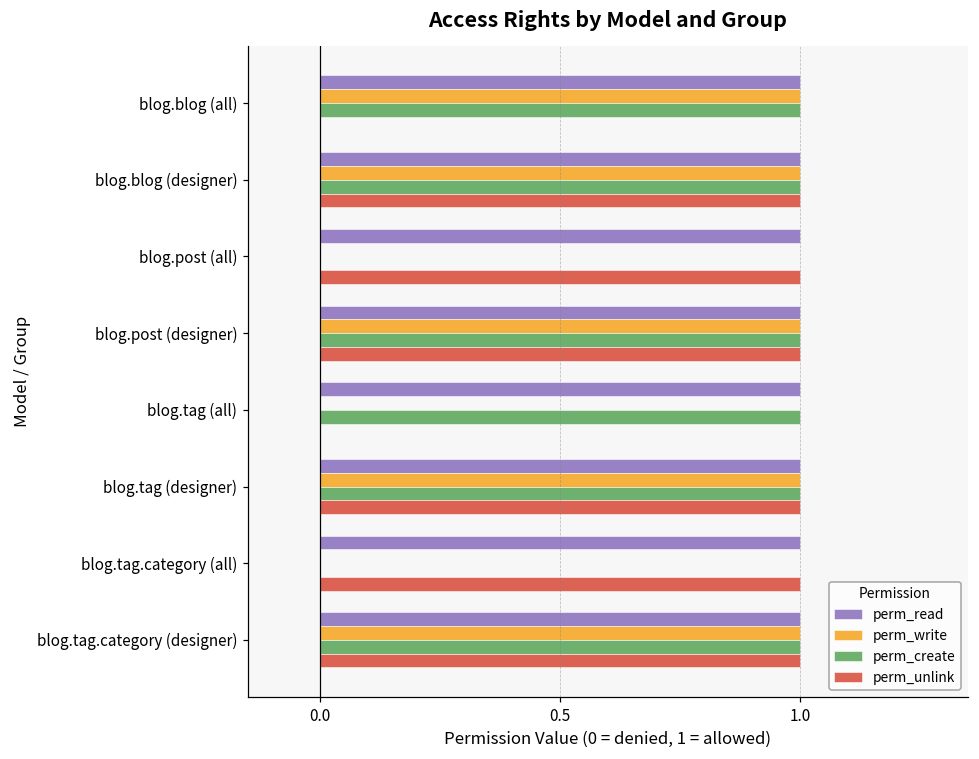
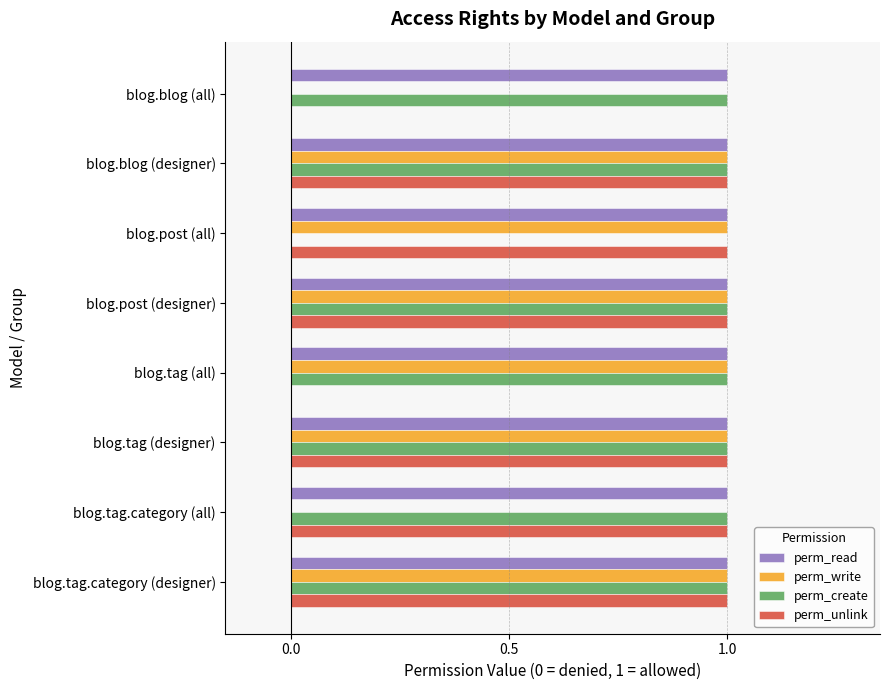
  {
    "perm_read": {
      "blog.blog (all)": 1,
      "blog.blog (designer)": 1,
      "blog.post (all)": 1,
      "blog.post (designer)": 1,
      "blog.tag (all)": 1,
      "blog.tag (designer)": 1,
      "blog.tag.category (all)": 1,
      "blog.tag.category (designer)": 1
    },
    "perm_write": {
-     "blog.blog (all)": 1,
+     "blog.blog (all)": 0,
      "blog.blog (designer)": 1,
-     "blog.post (all)": 0,
+     "blog.post (all)": 1,
      "blog.post (designer)": 1,
-     "blog.tag (all)": 0,
+     "blog.tag (all)": 1,
      "blog.tag (designer)": 1,
      "blog.tag.category (all)": 0,
      "blog.tag.category (designer)": 1
    },
    "perm_create": {
      "blog.blog (all)": 1,
      "blog.blog (designer)": 1,
      "blog.post (all)": 0,
      "blog.post (designer)": 1,
      "blog.tag (all)": 1,
      "blog.tag (designer)": 1,
-     "blog.tag.category (all)": 0,
+     "blog.tag.category (all)": 1,
      "blog.tag.category (designer)": 1
    },
    "perm_unlink": {
      "blog.blog (all)": 0,
      "blog.blog (designer)": 1,
      "blog.post (all)": 1,
      "blog.post (designer)": 1,
      "blog.tag (all)": 0,
      "blog.tag (designer)": 1,
      "blog.tag.category (all)": 1,
      "blog.tag.category (designer)": 1
    }
  }
